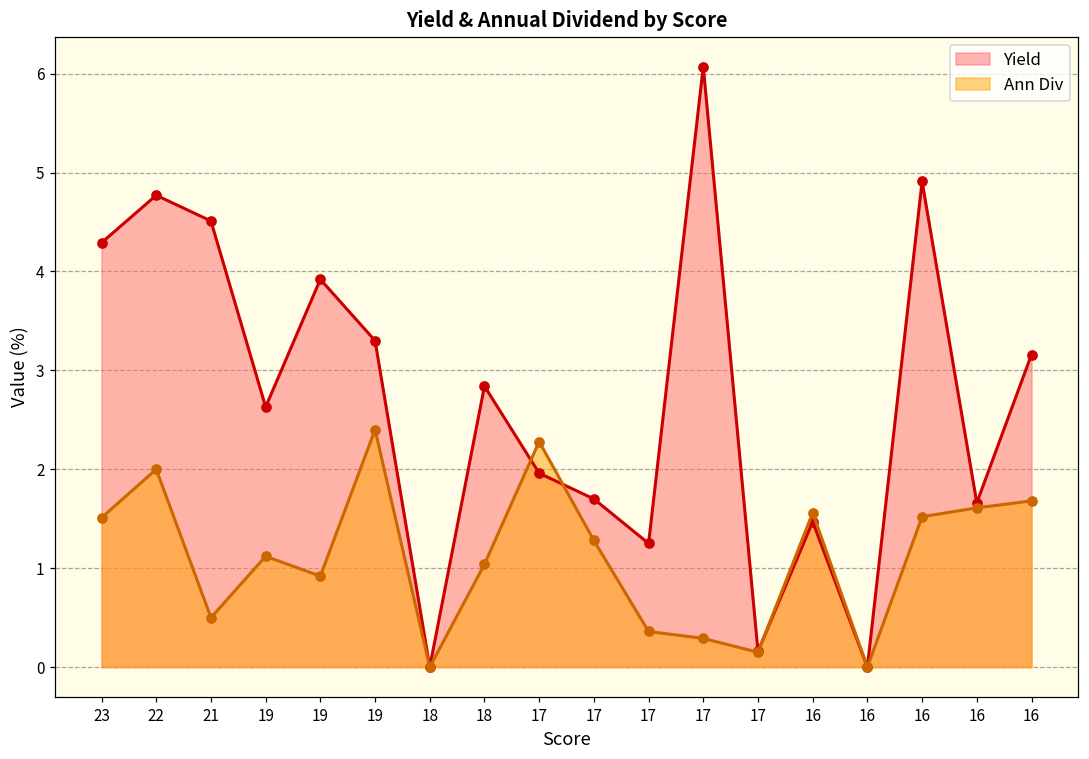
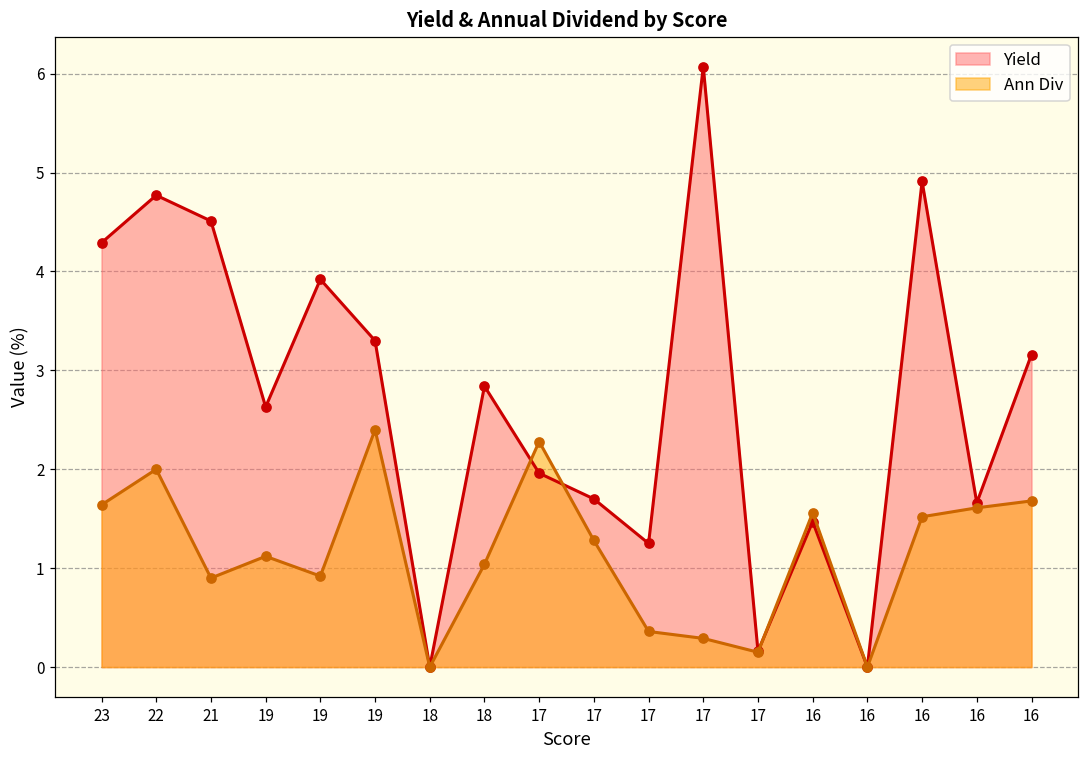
  {
    "Yield": {
      "23": 4.3,
      "22": 4.8,
      "21": 4.5
    },
    "Ann Div": {
-     "23": 1.5,
+     "23": 1.6,
      "22": 2.0,
-     "21": 0.5
+     "21": 0.9
    }
  }
